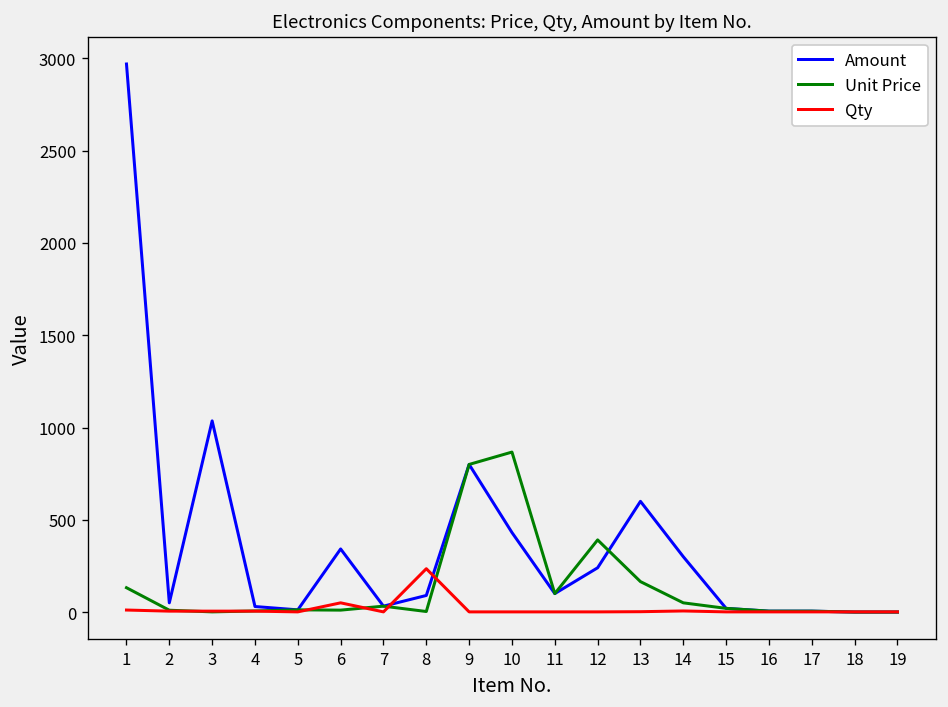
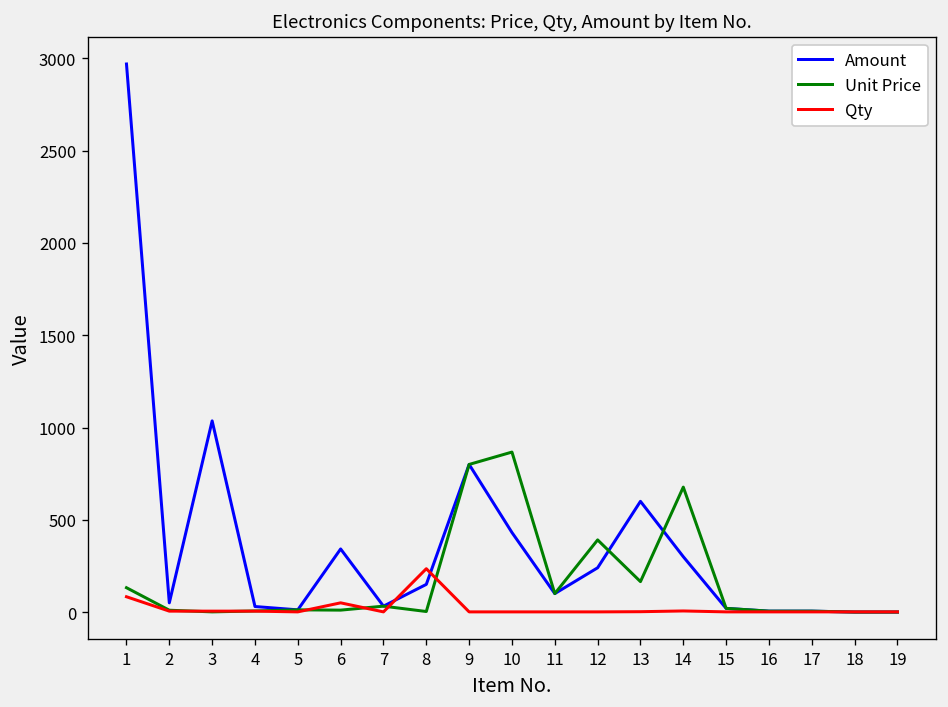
  {
    "Amount": {
      "1": 2970,
      "2": 50,
      "3": 1040,
      "4": 30,
      "6": 340,
-     "8": 90,
+     "8": 150,
      "10": 430,
      "12": 240,
      "13": 600,
      "14": 300
    },
    "Unit Price": {
      "1": 130,
      "6": 10,
      "8": 0,
      "10": 870,
      "12": 390,
      "13": 170,
-     "14": 50
+     "14": 680
    },
    "Qty": {
-     "1": 10,
+     "1": 80,
      "6": 50,
      "7": 0,
      "8": 240,
      "9": 0,
      "10": 0,
      "11": 0,
      "12": 0,
      "13": 0,
      "14": 10,
      "15": 0
    }
  }
